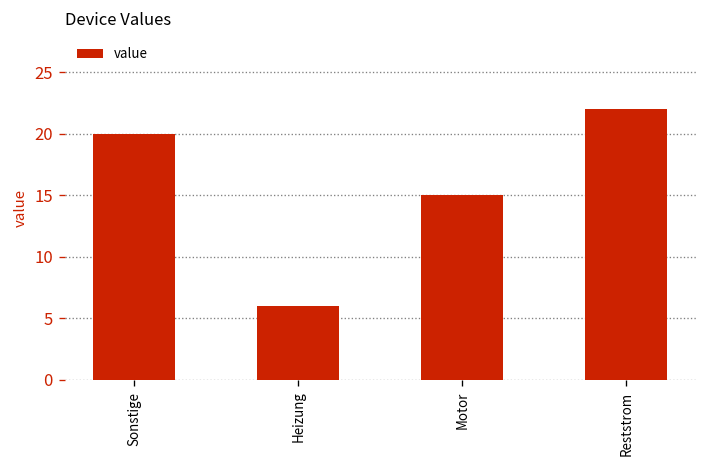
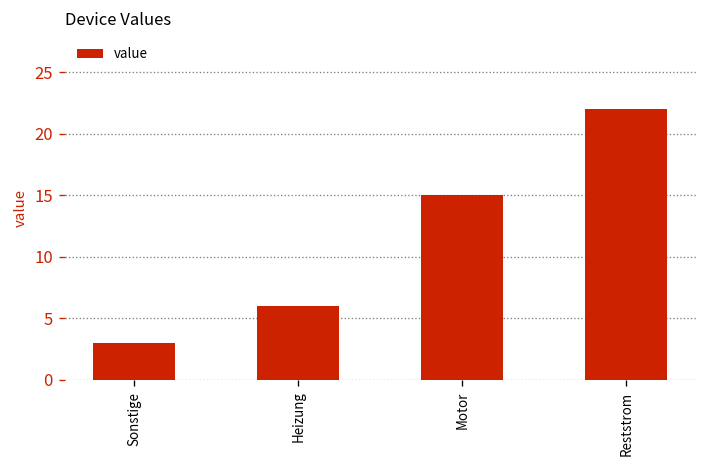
  {
-   "Sonstige": 20,
+   "Sonstige": 3,
    "Heizung": 6,
    "Motor": 15,
    "Reststrom": 22
  }
